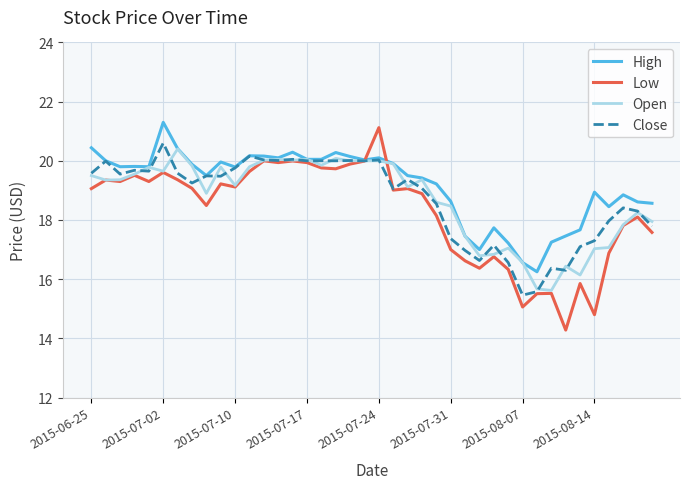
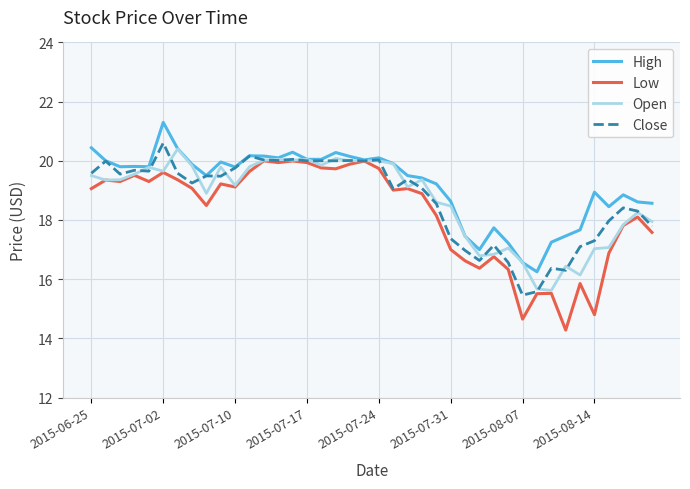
  {
    "High": {
      "2015-06-25": 20.4,
      "2015-07-02": 21.3,
      "2015-07-31": 18.6,
      "2015-08-14": 18.9
    },
    "Low": {
      "2015-06-25": 19.1,
-     "2015-07-24": 21.1,
+     "2015-07-24": 19.7,
      "2015-07-31": 17.0,
-     "2015-08-07": 15.1,
+     "2015-08-07": 14.7,
      "2015-08-14": 14.8
    },
    "Open": {
      "2015-07-31": 18.5,
      "2015-08-14": 17.0
    },
    "Close": {
      "2015-07-02": 20.6,
      "2015-07-31": 17.4,
      "2015-08-07": 15.5,
      "2015-08-14": 17.3
    }
  }
